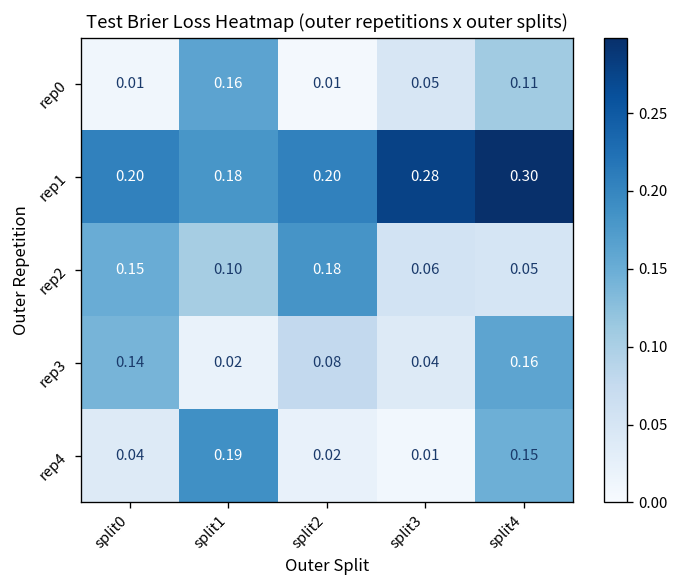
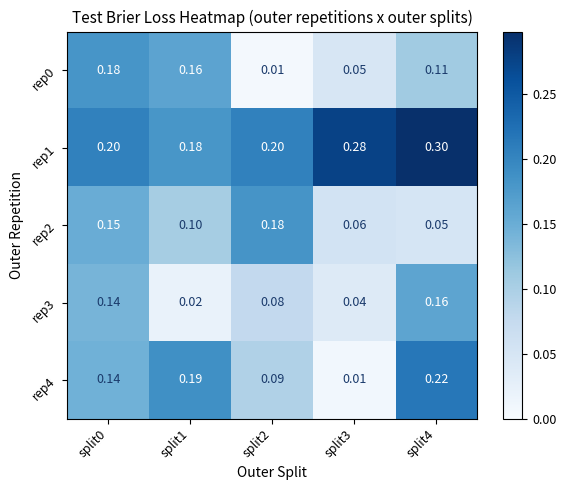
  {
    "rep0": {
-     "split0": 0.01,
+     "split0": 0.18,
      "split1": 0.16,
      "split2": 0.01,
      "split3": 0.05,
      "split4": 0.11
    },
    "rep1": {
      "split0": 0.20,
      "split1": 0.18,
      "split2": 0.20,
      "split3": 0.28,
      "split4": 0.30
    },
    "rep2": {
      "split0": 0.15,
      "split1": 0.10,
      "split2": 0.18,
      "split3": 0.06,
      "split4": 0.05
    },
    "rep3": {
      "split0": 0.14,
      "split1": 0.02,
      "split2": 0.08,
      "split3": 0.04,
      "split4": 0.16
    },
    "rep4": {
-     "split0": 0.04,
+     "split0": 0.14,
      "split1": 0.19,
-     "split2": 0.02,
+     "split2": 0.09,
      "split3": 0.01,
-     "split4": 0.15
+     "split4": 0.22
    }
  }
